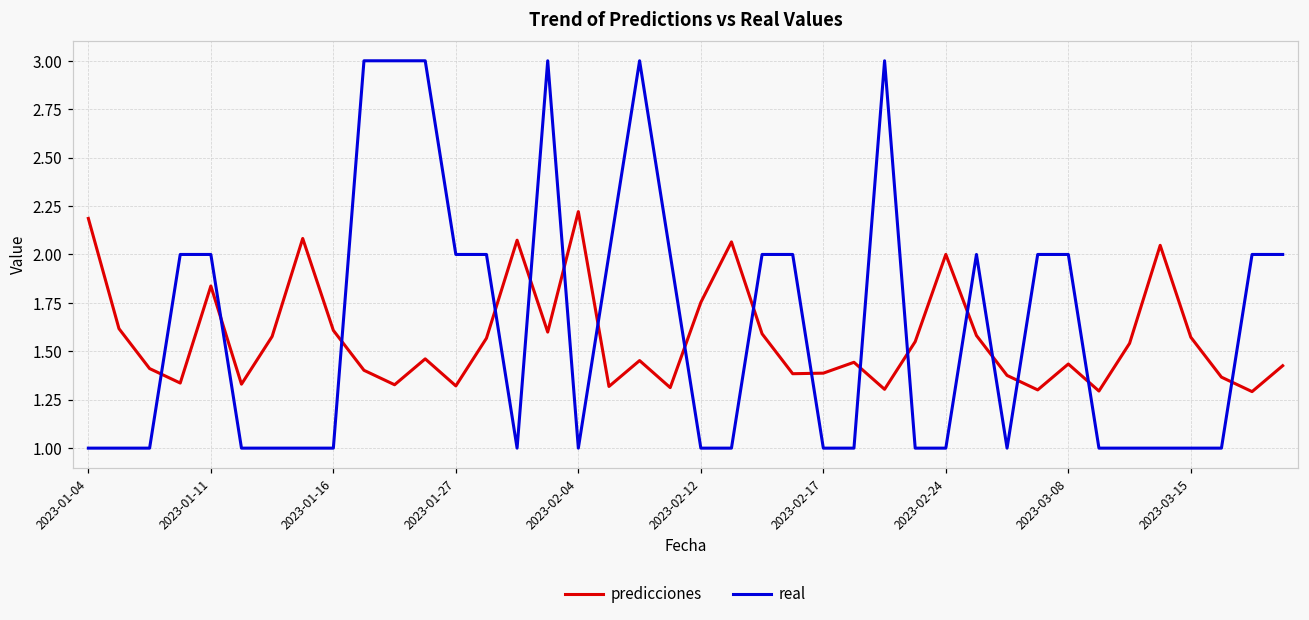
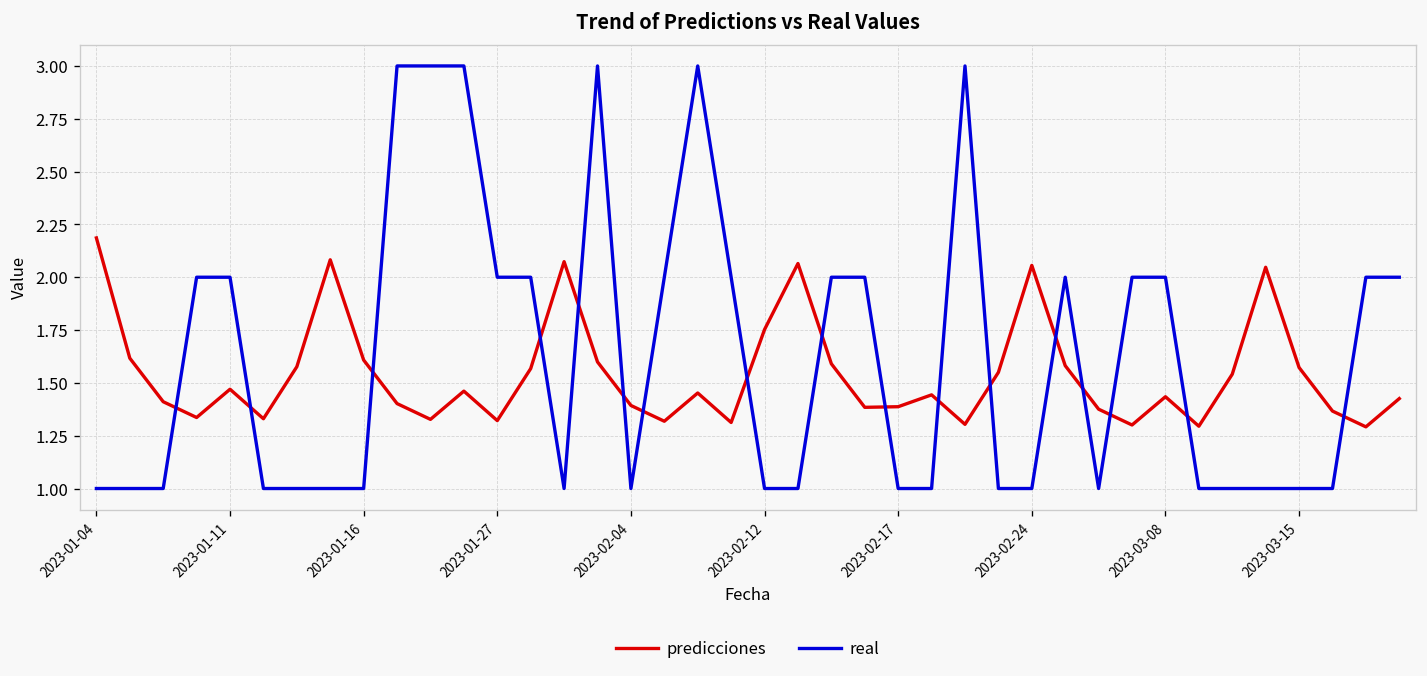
  {
    "predicciones": {
      "2023-01-04": 2.19,
-     "2023-01-11": 1.84,
+     "2023-01-11": 1.47,
      "2023-01-16": 1.61,
      "2023-01-27": 1.32,
-     "2023-02-04": 2.22,
+     "2023-02-04": 1.39,
      "2023-02-12": 1.75,
      "2023-02-17": 1.39,
-     "2023-02-24": 2.00,
+     "2023-02-24": 2.06,
      "2023-03-08": 1.43,
      "2023-03-15": 1.57
    },
    "real": {
      "2023-01-04": 1.00,
      "2023-01-11": 2.00,
      "2023-01-16": 1.00,
      "2023-01-27": 2.00,
      "2023-02-04": 1.00,
      "2023-02-12": 1.00,
      "2023-02-17": 1.00,
      "2023-02-24": 1.00,
      "2023-03-08": 2.00,
      "2023-03-15": 1.00
    }
  }
